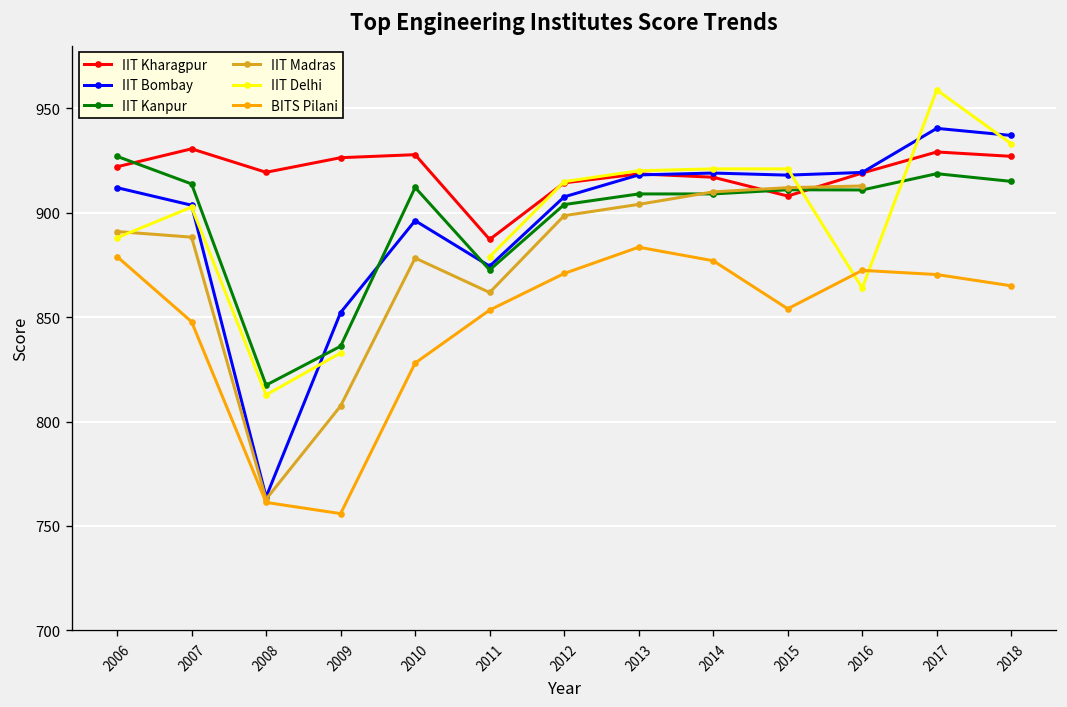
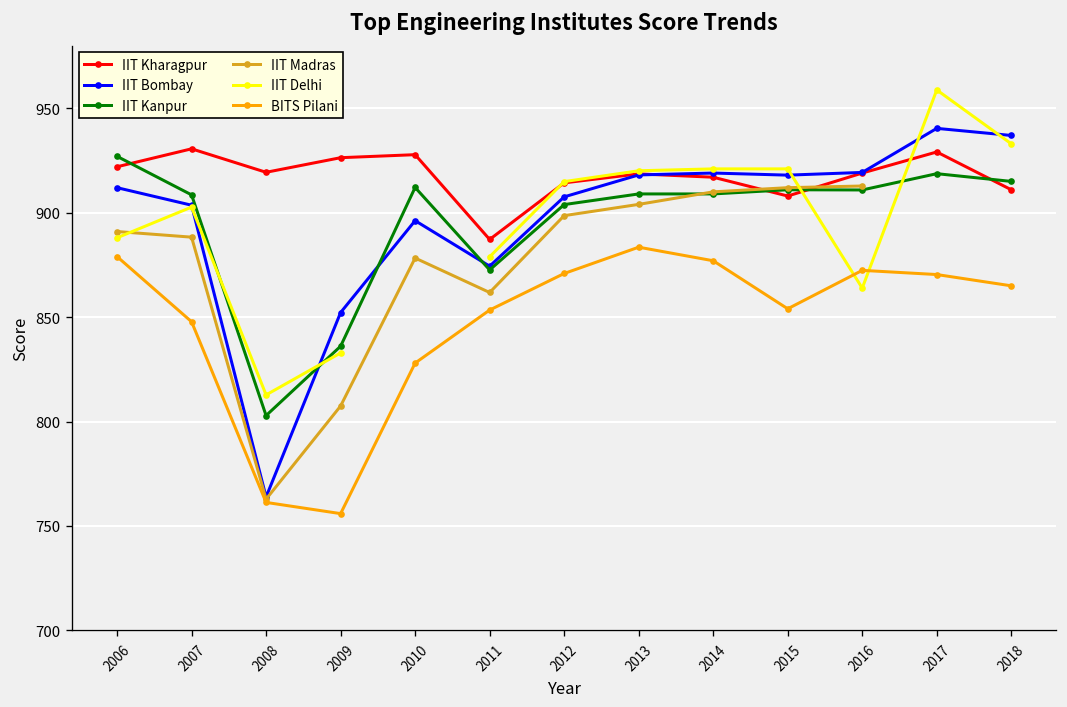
  {
    "IIT Kharagpur": {
      "2006": 922,
      "2007": 931,
      "2008": 919,
      "2009": 926,
      "2010": 928,
      "2011": 887,
      "2014": 917,
      "2015": 908,
      "2017": 929,
-     "2018": 927
+     "2018": 911
    },
    "IIT Bombay": {
      "2006": 912,
      "2009": 852,
      "2010": 896,
      "2011": 874,
      "2012": 908,
      "2014": 919,
      "2015": 918,
      "2017": 940,
      "2018": 937
    },
    "IIT Kanpur": {
      "2006": 927,
-     "2007": 914,
-     "2008": 817,
+     "2007": 909,
+     "2008": 803,
      "2009": 836,
      "2010": 912,
      "2011": 873,
      "2012": 904,
      "2013": 909,
      "2016": 911,
      "2017": 919,
      "2018": 915
    },
    "IIT Delhi": {
      "2006": 888,
      "2008": 813,
      "2009": 833,
      "2011": 879,
      "2013": 920,
      "2014": 921,
      "2015": 921,
      "2016": 864,
      "2017": 959,
      "2018": 933
    }
  }
